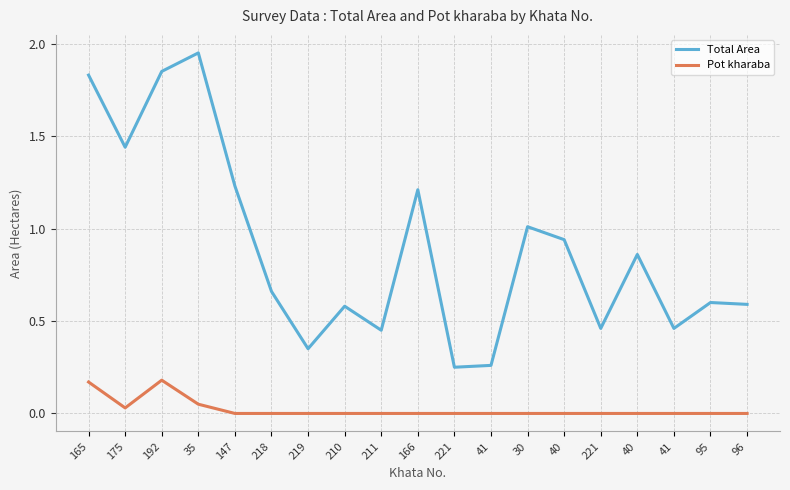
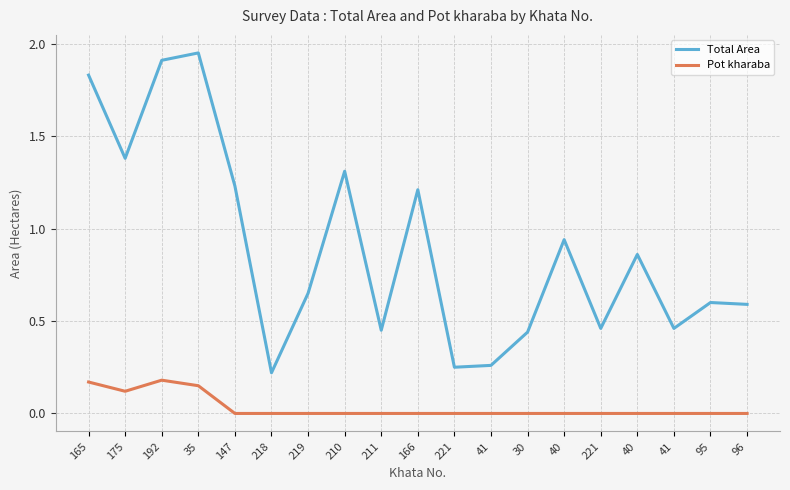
  {
    "Total Area": {
      "165": 1.83,
-     "175": 1.44,
-     "192": 1.85,
+     "175": 1.38,
+     "192": 1.91,
      "35": 1.95,
      "147": 1.23,
-     "218": 0.66,
-     "219": 0.35,
-     "210": 0.58,
+     "218": 0.22,
+     "219": 0.65,
+     "210": 1.31,
      "211": 0.45,
      "166": 1.21,
-     "30": 1.01,
+     "30": 0.44,
      "95": 0.60,
      "96": 0.59
    },
    "Pot kharaba": {
      "165": 0.17,
-     "175": 0.03,
+     "175": 0.12,
      "192": 0.18,
-     "35": 0.05,
+     "35": 0.15,
      "147": 0.00,
      "218": 0.00,
      "219": 0.00,
      "210": 0.00,
      "211": 0.00,
      "166": 0.00,
      "30": 0.00,
      "95": 0.00,
      "96": 0.00
    }
  }
